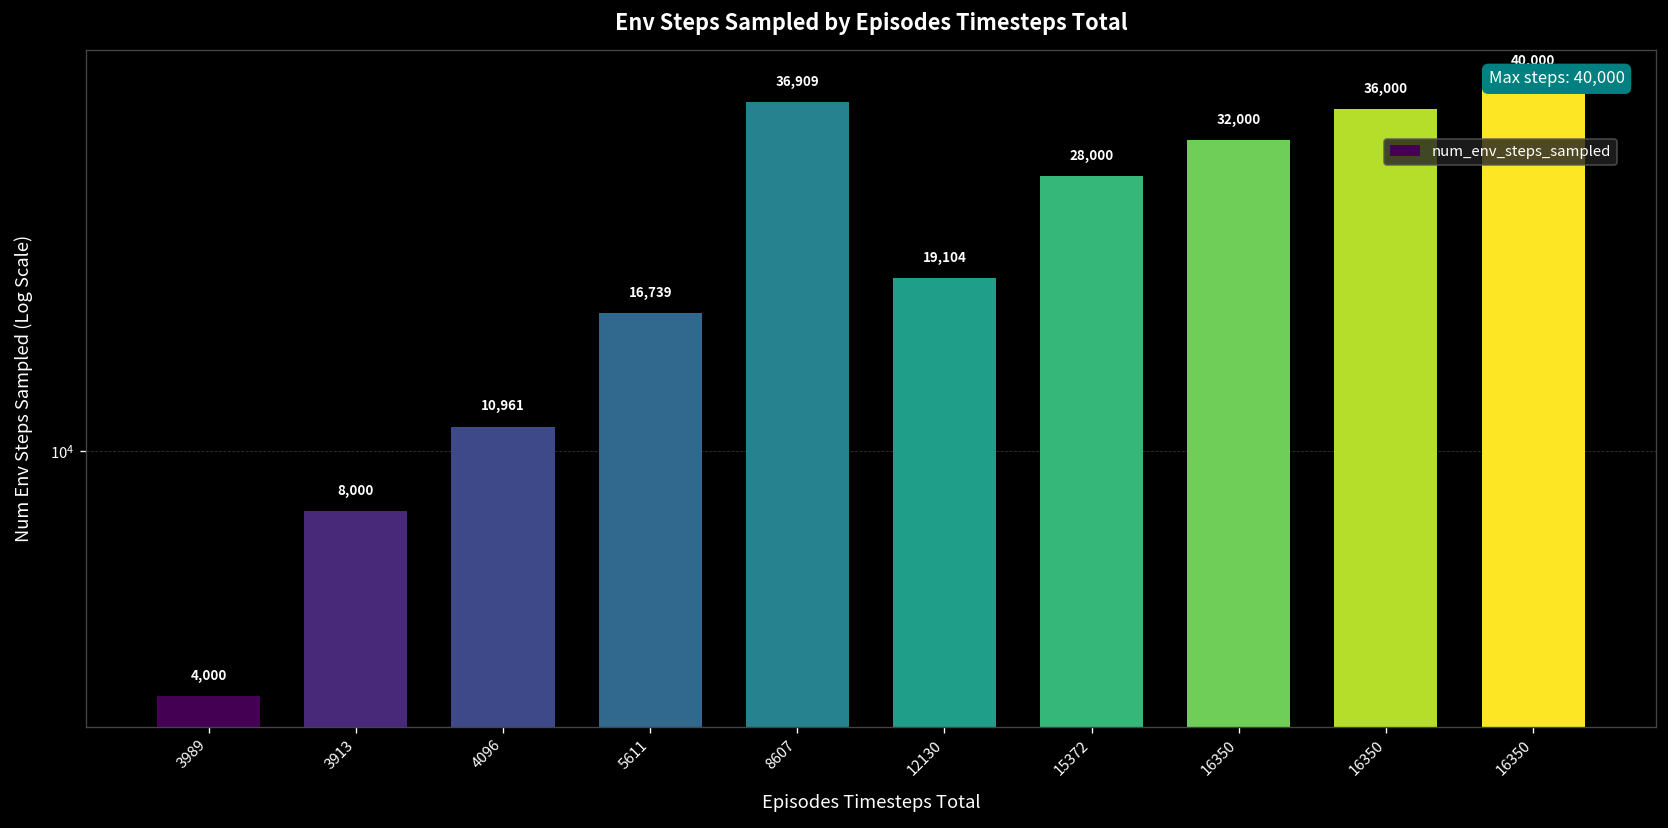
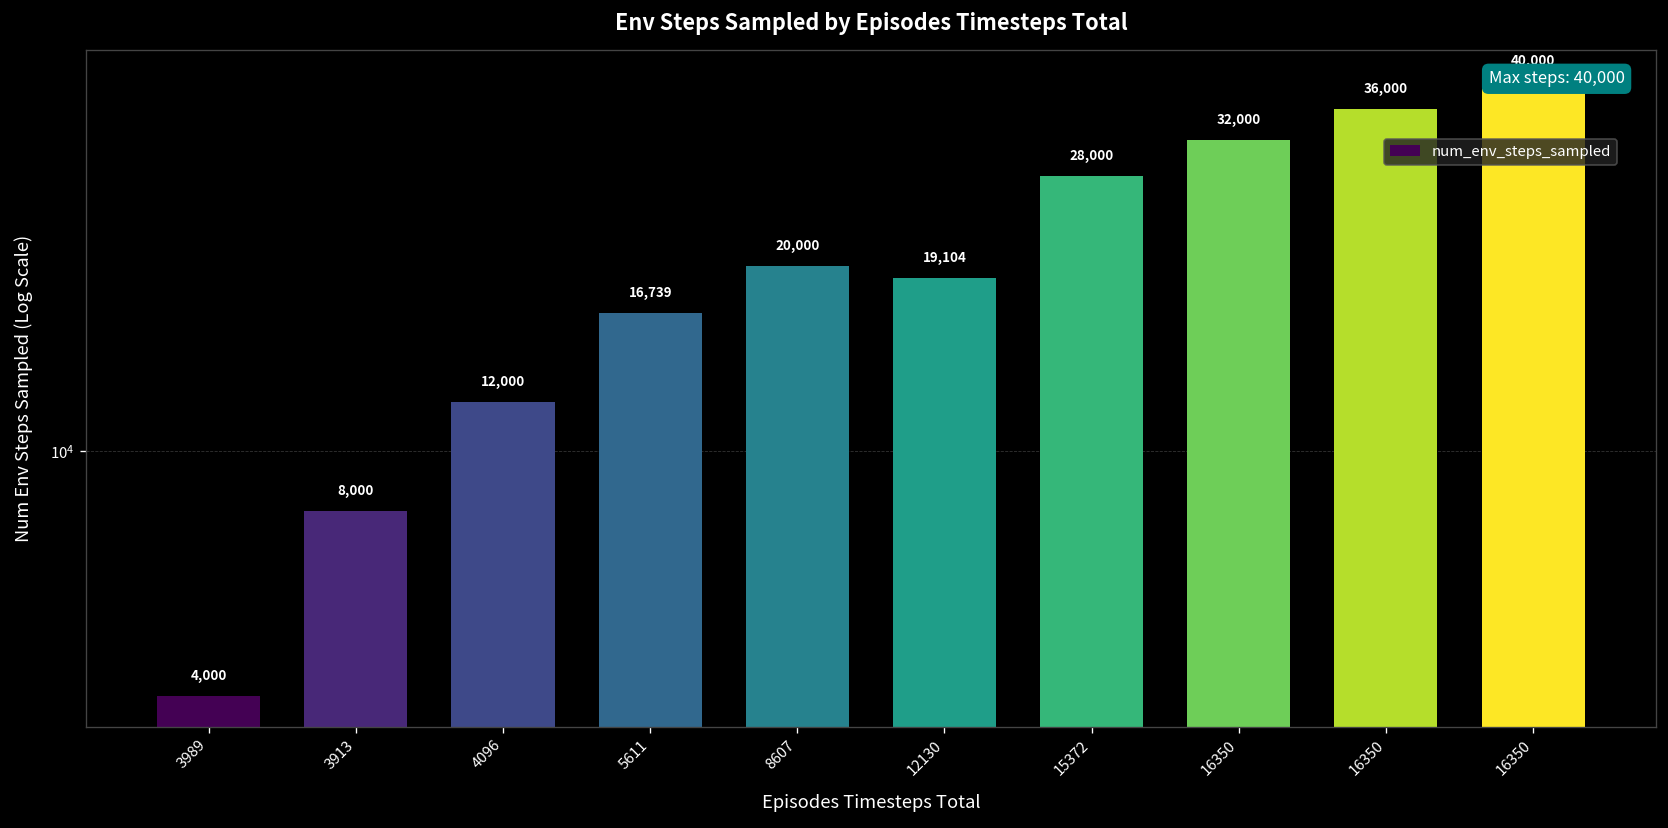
  {
    "3989": "4,000",
    "3913": "8,000",
-   "4096": "10,961",
+   "4096": "12,000",
    "5611": "16,739",
-   "8607": "36,909",
+   "8607": "20,000",
    "12130": "19,104",
    "15372": "28,000"
  }
